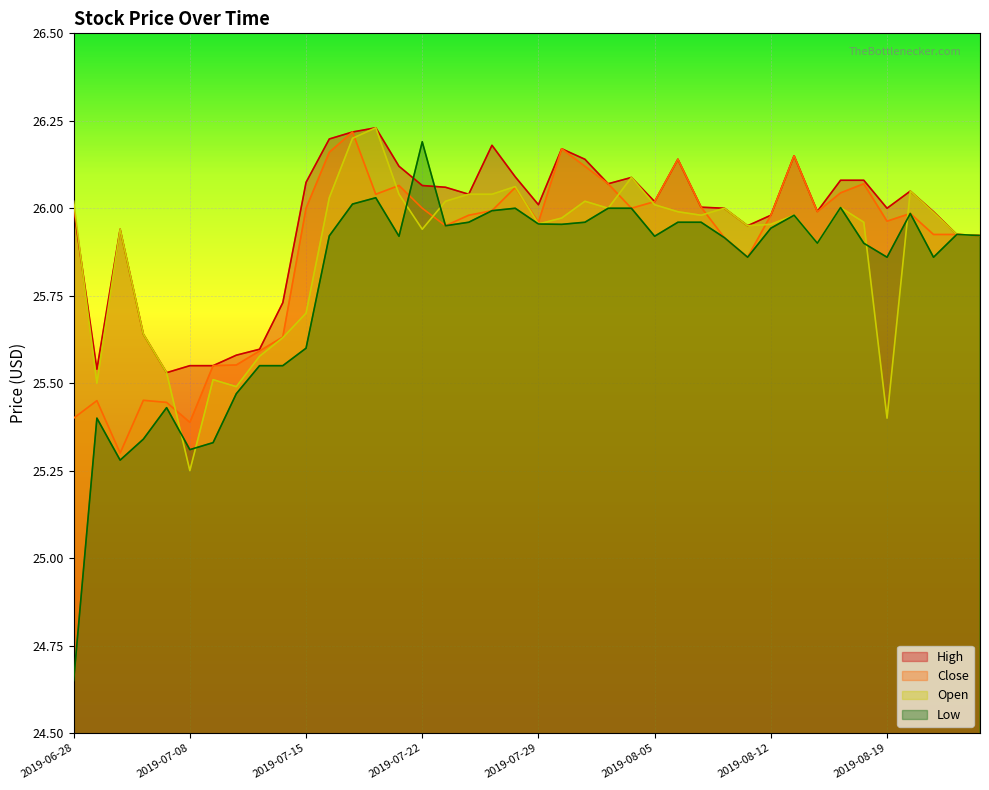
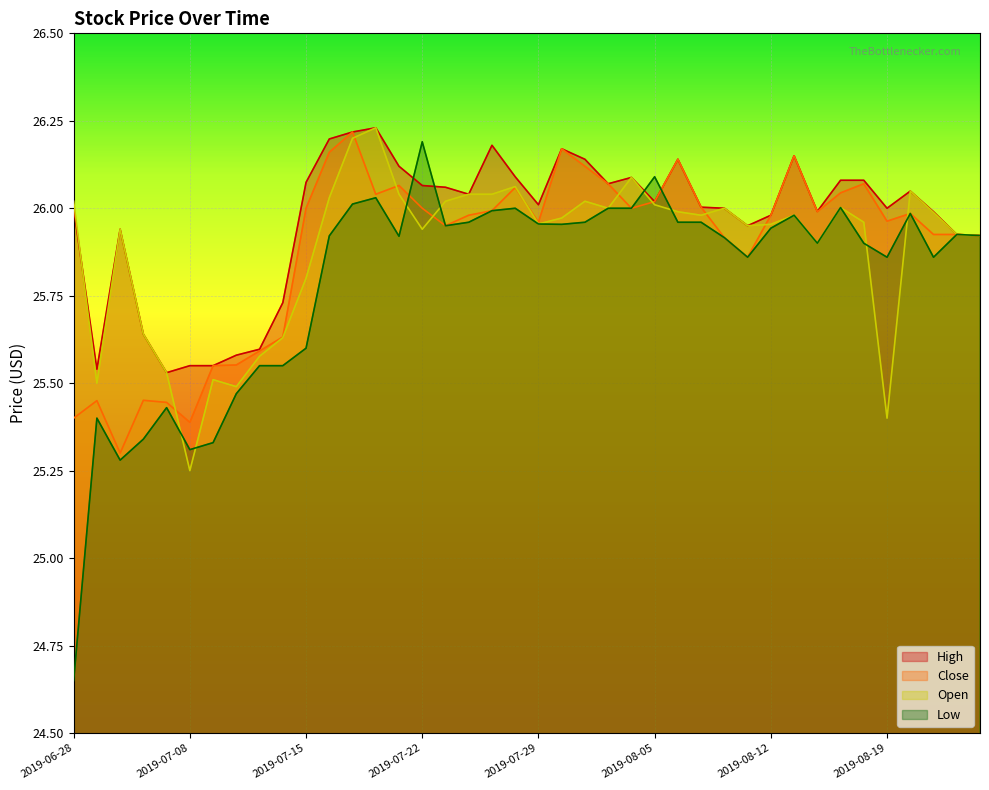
  {
    "Open": {
      "2019-06-28": 26.02,
      "2019-07-08": 25.25,
-     "2019-07-15": 25.7,
+     "2019-07-15": 25.8,
      "2019-07-22": 25.94,
      "2019-08-05": 26.01,
      "2019-08-12": 25.95,
      "2019-08-19": 25.4
    },
    "Low": {
      "2019-06-28": 24.65,
      "2019-07-08": 25.31,
      "2019-07-15": 25.60,
      "2019-07-22": 26.19,
-     "2019-08-05": 25.92,
+     "2019-08-05": 26.09,
      "2019-08-12": 25.94,
      "2019-08-19": 25.86
    }
  }
